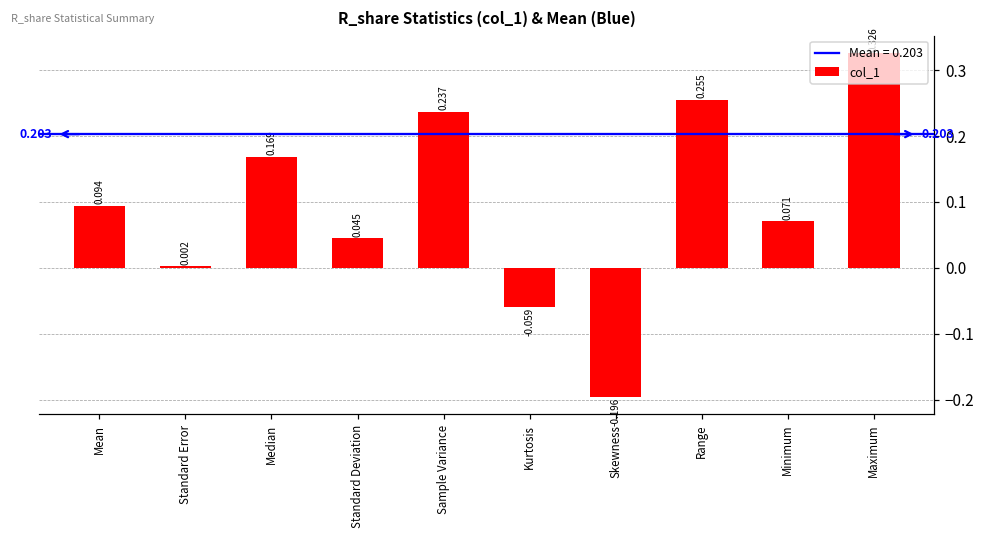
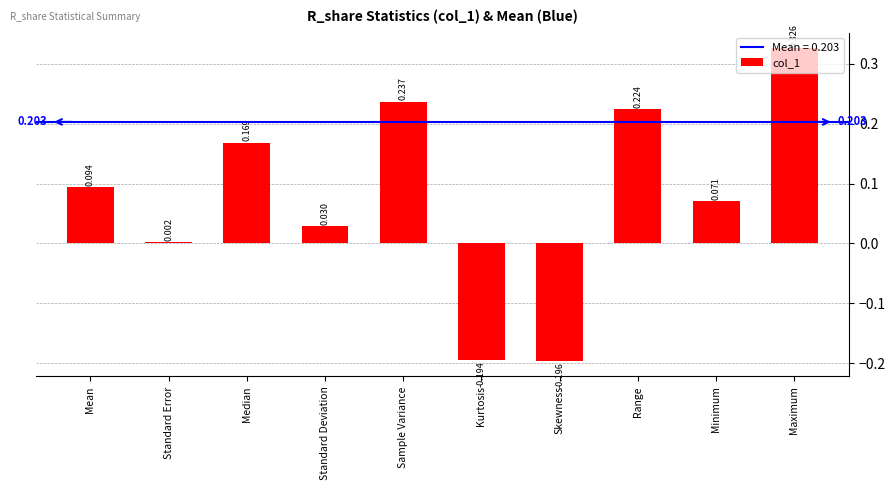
  {
    "Mean": 0.094,
    "Standard Error": 0.002,
    "Median": 0.169,
-   "Standard Deviation": 0.045,
+   "Standard Deviation": 0.030,
    "Sample Variance": 0.237,
-   "Kurtosis": -0.059,
+   "Kurtosis": -0.194,
    "Skewness": -0.196,
-   "Range": 0.255,
+   "Range": 0.224,
    "Minimum": 0.071
  }
